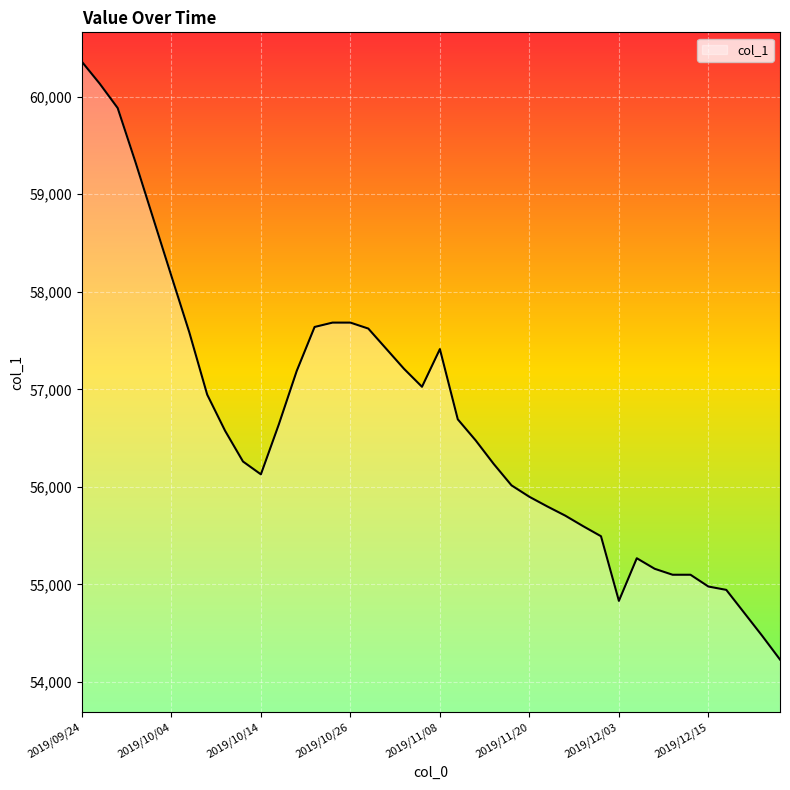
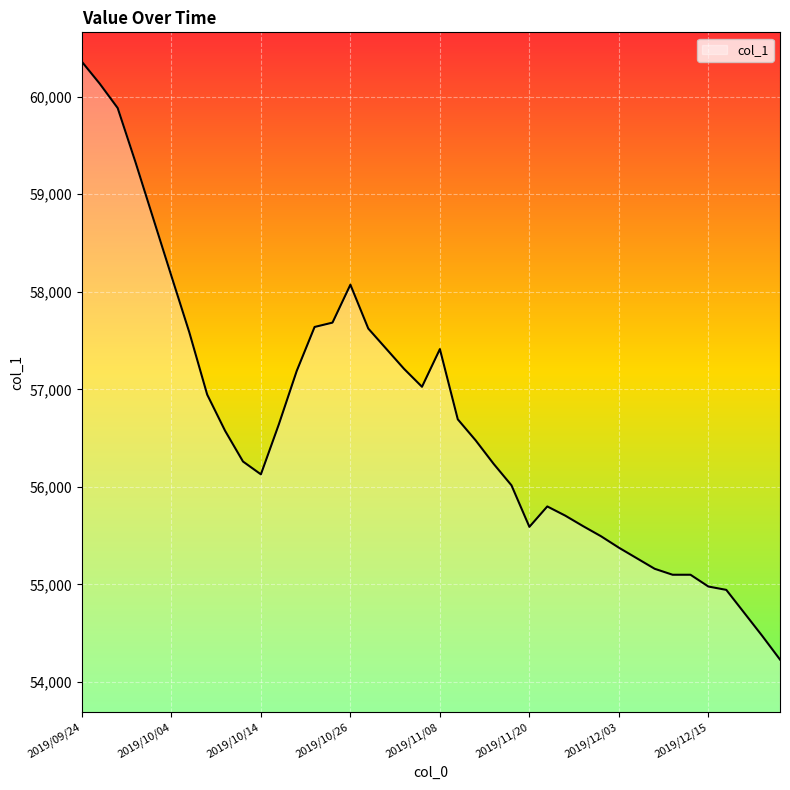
  {
    "2019/09/24": "60,400",
    "2019/10/04": "58,200",
    "2019/10/14": "56,100",
-   "2019/10/26": "57,700",
+   "2019/10/26": "58,100",
    "2019/11/08": "57,400",
-   "2019/11/20": "55,900",
-   "2019/12/03": "54,800",
+   "2019/11/20": "55,600",
+   "2019/12/03": "55,400",
    "2019/12/15": "55,000"
  }
